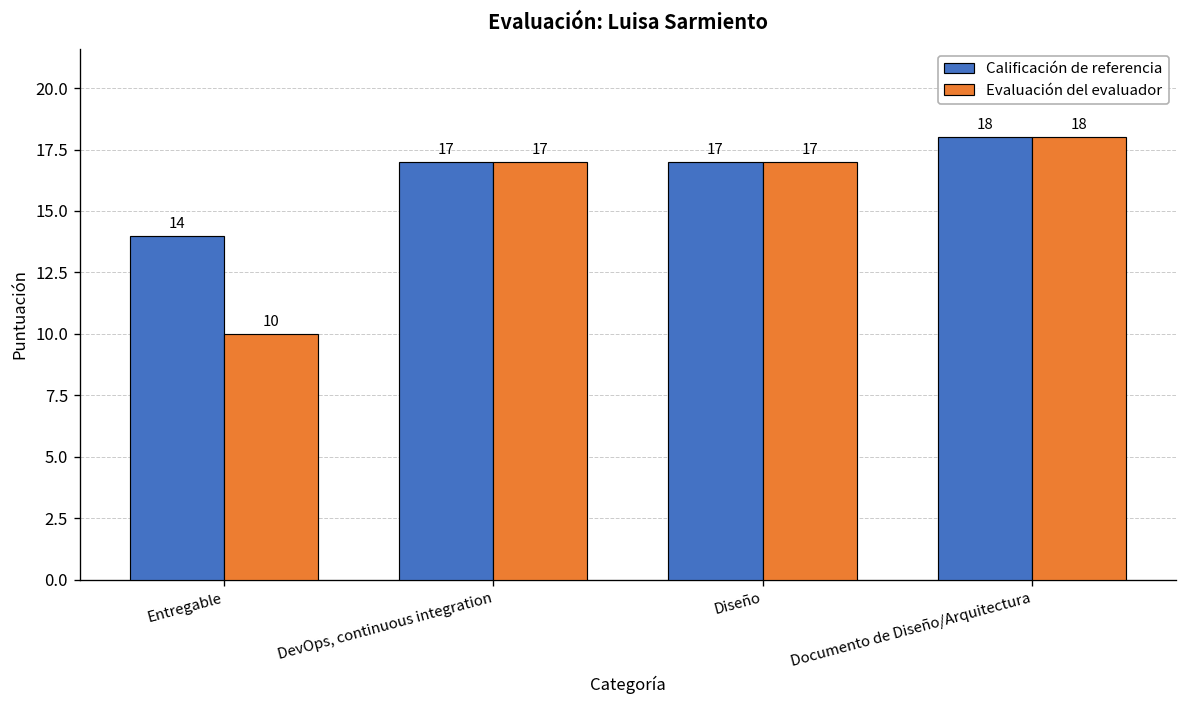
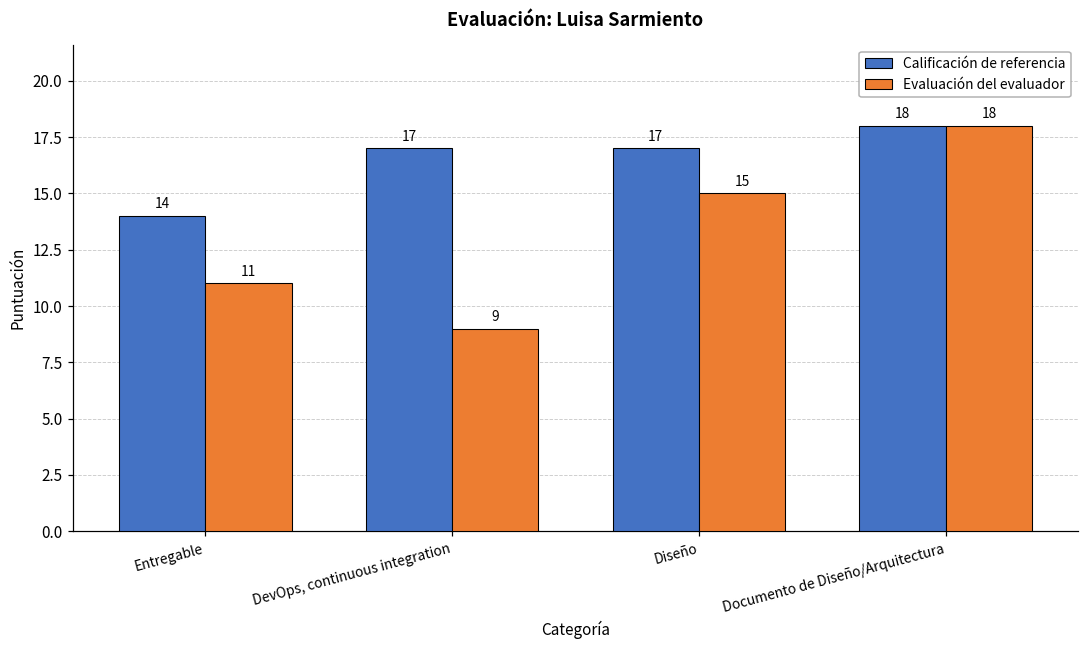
  {
    "Calificación de referencia": {
      "Entregable": 14,
      "DevOps, continuous integration": 17,
      "Diseño": 17,
      "Documento de Diseño/Arquitectura": 18
    },
    "Evaluación del evaluador": {
-     "Entregable": 10,
-     "DevOps, continuous integration": 17,
-     "Diseño": 17,
+     "Entregable": 11,
+     "DevOps, continuous integration": 9,
+     "Diseño": 15,
      "Documento de Diseño/Arquitectura": 18
    }
  }
